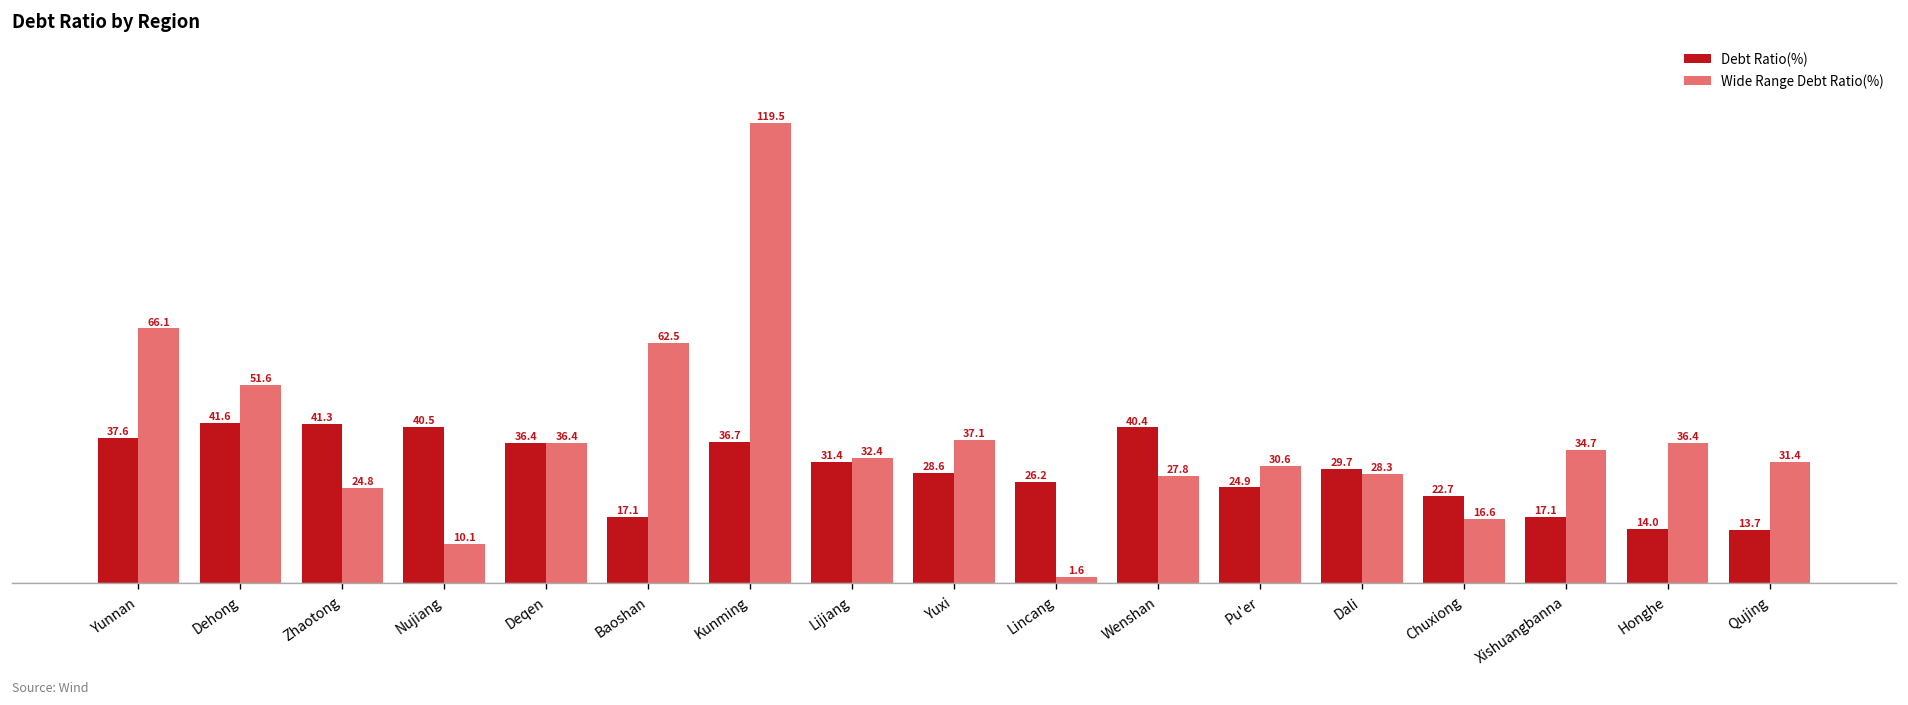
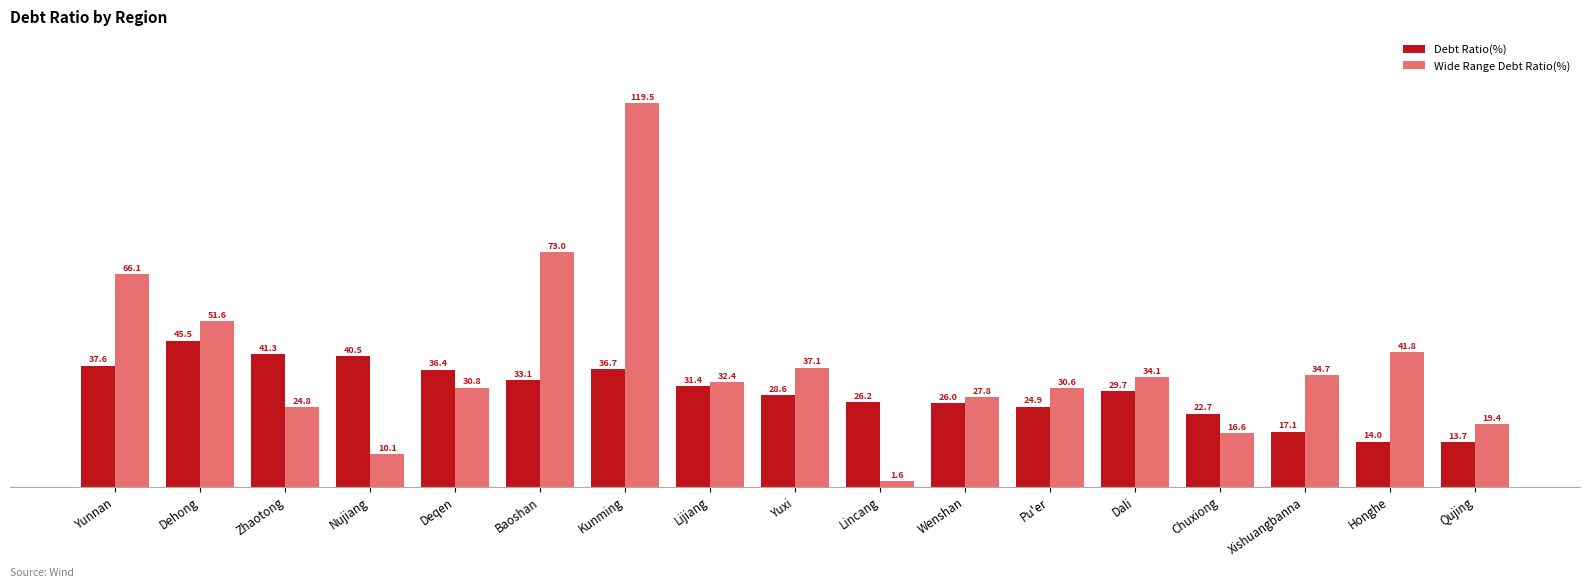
  {
    "Debt Ratio(%)": {
      "Yunnan": 37.6,
-     "Dehong": 41.6,
+     "Dehong": 45.5,
      "Zhaotong": 41.3,
      "Nujiang": 40.5,
      "Deqen": 36.4,
-     "Baoshan": 17.1,
+     "Baoshan": 33.1,
      "Kunming": 36.7,
      "Lijiang": 31.4,
      "Yuxi": 28.6,
      "Lincang": 26.2,
-     "Wenshan": 40.4,
+     "Wenshan": 26.0,
      "Pu'er": 24.9,
      "Dali": 29.7,
      "Chuxiong": 22.7,
      "Xishuangbanna": 17.1,
      "Honghe": 14.0,
      "Qujing": 13.7
    },
    "Wide Range Debt Ratio(%)": {
      "Yunnan": 66.1,
      "Dehong": 51.6,
      "Zhaotong": 24.8,
      "Nujiang": 10.1,
-     "Deqen": 36.4,
-     "Baoshan": 62.5,
+     "Deqen": 30.8,
+     "Baoshan": 73.0,
      "Kunming": 119.5,
      "Lijiang": 32.4,
      "Yuxi": 37.1,
      "Lincang": 1.6,
      "Wenshan": 27.8,
      "Pu'er": 30.6,
-     "Dali": 28.3,
+     "Dali": 34.1,
      "Chuxiong": 16.6,
      "Xishuangbanna": 34.7,
-     "Honghe": 36.4,
-     "Qujing": 31.4
+     "Honghe": 41.8,
+     "Qujing": 19.4
    }
  }
